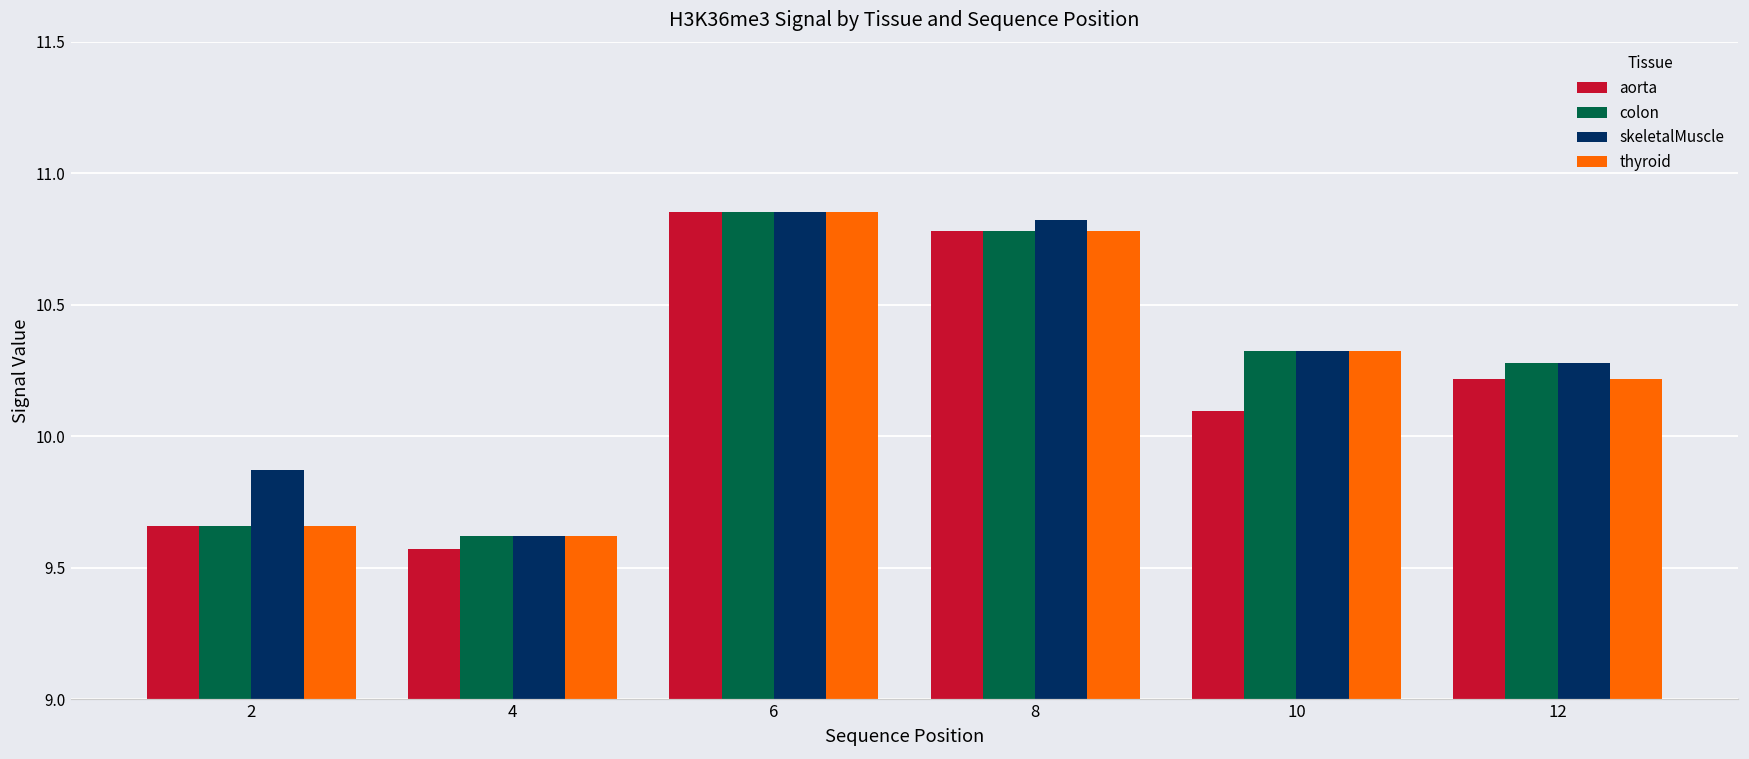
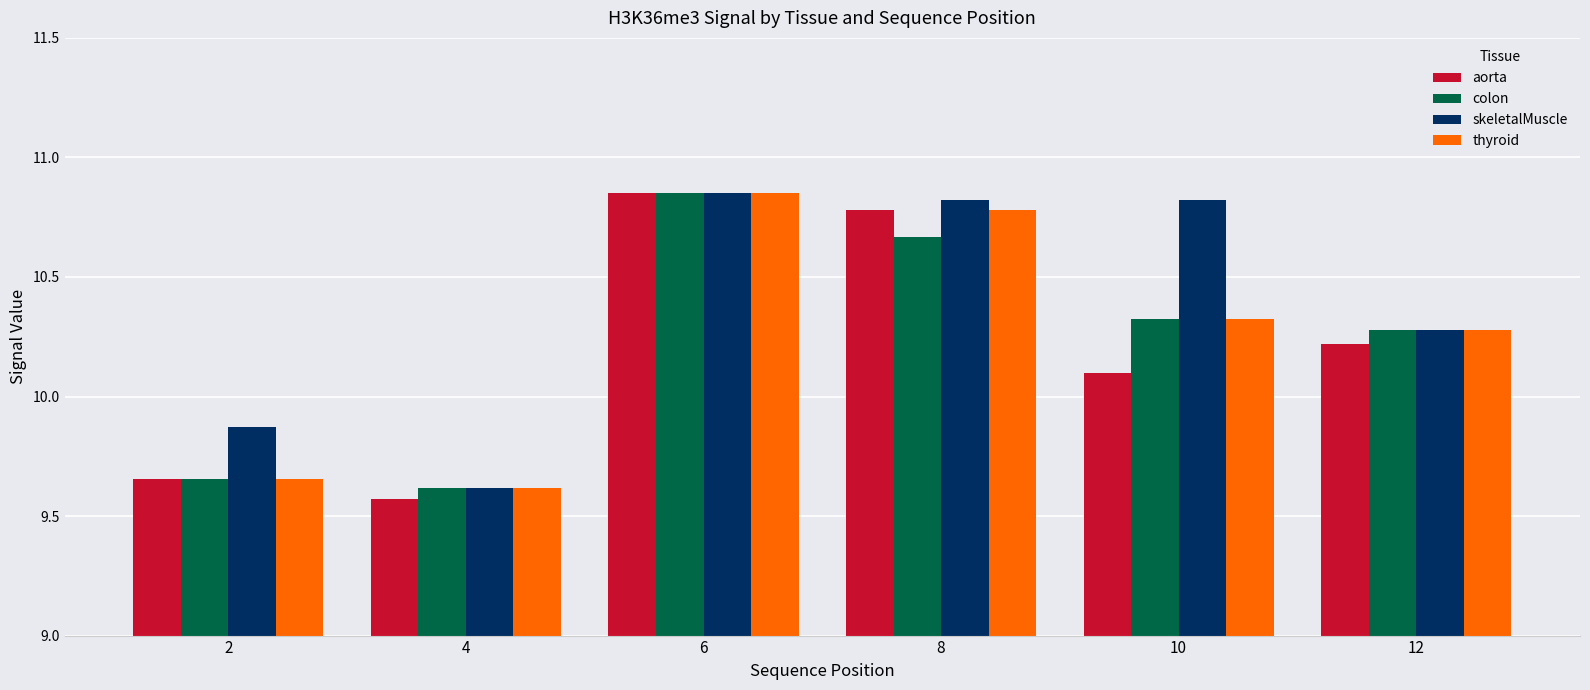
  {
    "aorta": {
      "2": 9.66,
      "4": 9.57,
      "6": 10.85,
      "8": 10.78,
      "10": 10.10,
      "12": 10.22
    },
    "colon": {
      "2": 9.66,
      "4": 9.62,
      "6": 10.85,
-     "8": 10.78,
+     "8": 10.67,
      "10": 10.32,
      "12": 10.28
    },
    "skeletalMuscle": {
      "2": 9.87,
      "4": 9.62,
      "6": 10.85,
      "8": 10.82,
-     "10": 10.32,
+     "10": 10.82,
      "12": 10.28
    },
    "thyroid": {
      "2": 9.66,
      "4": 9.62,
      "6": 10.85,
      "8": 10.78,
      "10": 10.32,
-     "12": 10.22
+     "12": 10.28
    }
  }
